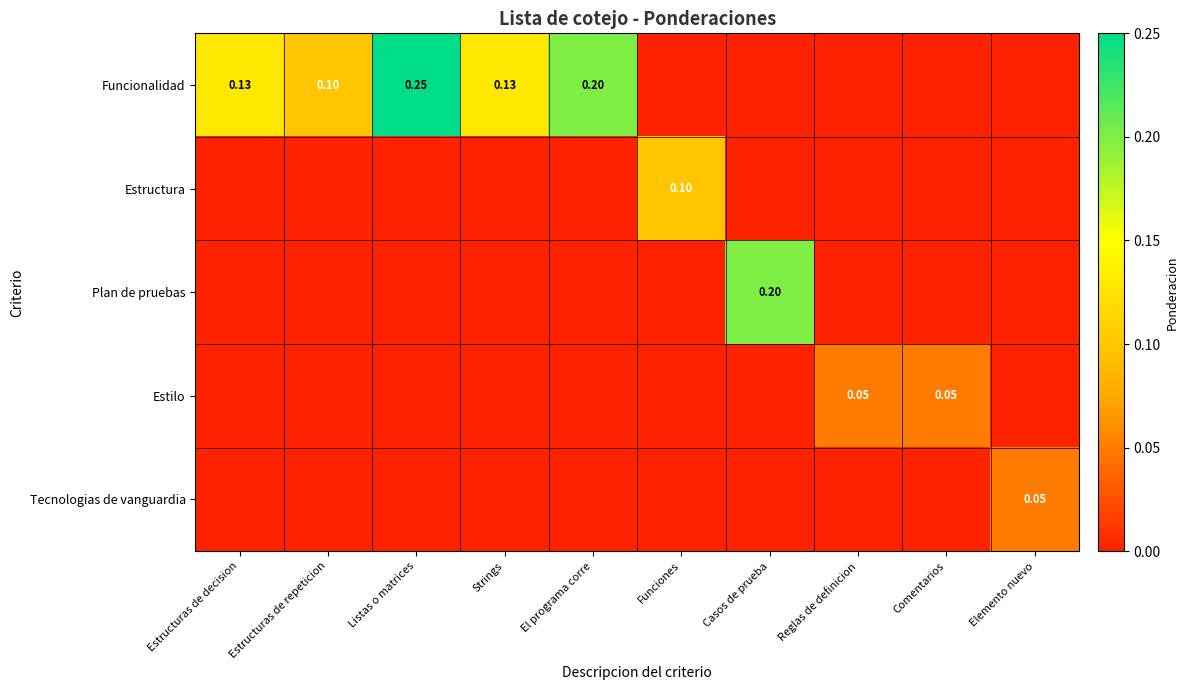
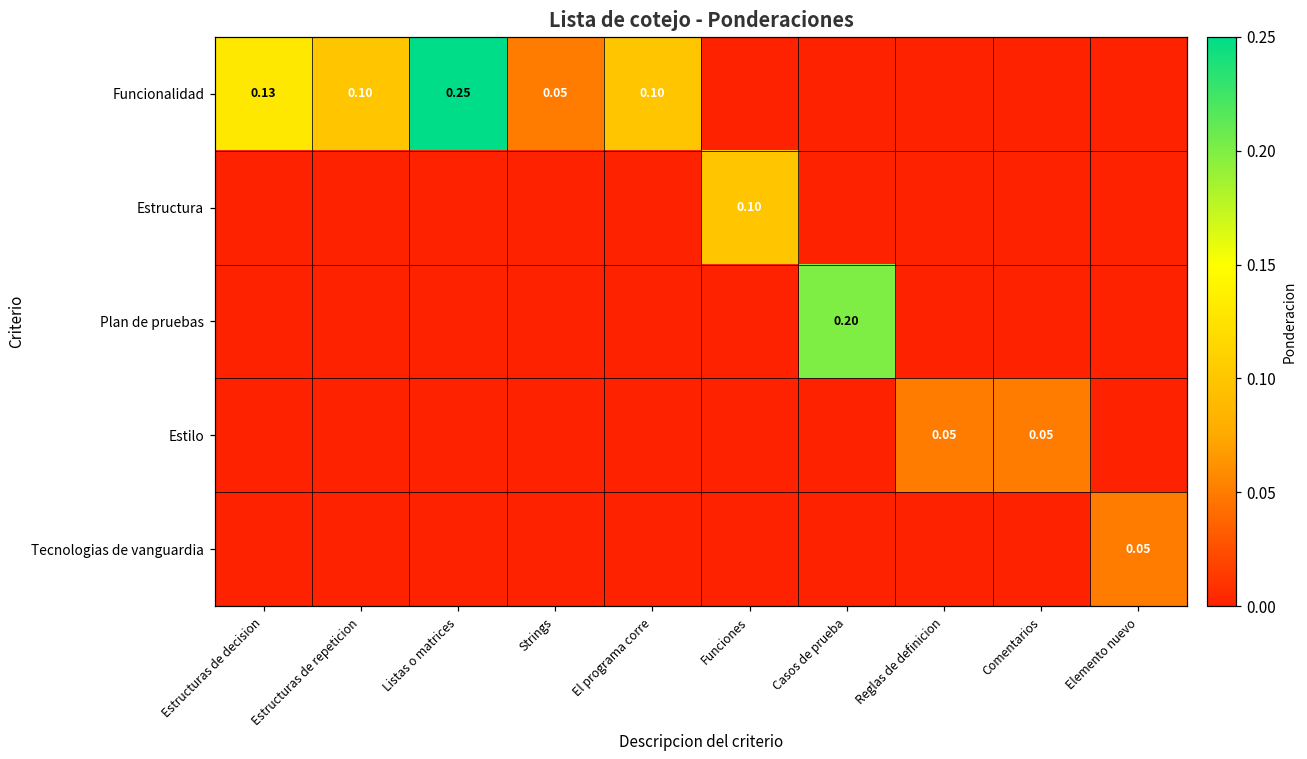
  {
    "Funcionalidad": {
      "Estructuras de decision": 0.13,
      "Estructuras de repeticion": 0.10,
      "Listas o matrices": 0.25,
-     "Strings": 0.13,
-     "El programa corre": 0.20
+     "Strings": 0.05,
+     "El programa corre": 0.10
    },
    "Estructura": {
      "Funciones": 0.10
    },
    "Plan de pruebas": {
      "Casos de prueba": 0.20
    },
    "Estilo": {
      "Reglas de definicion": 0.05,
      "Comentarios": 0.05
    },
    "Tecnologias de vanguardia": {
      "Elemento nuevo": 0.05
    }
  }
